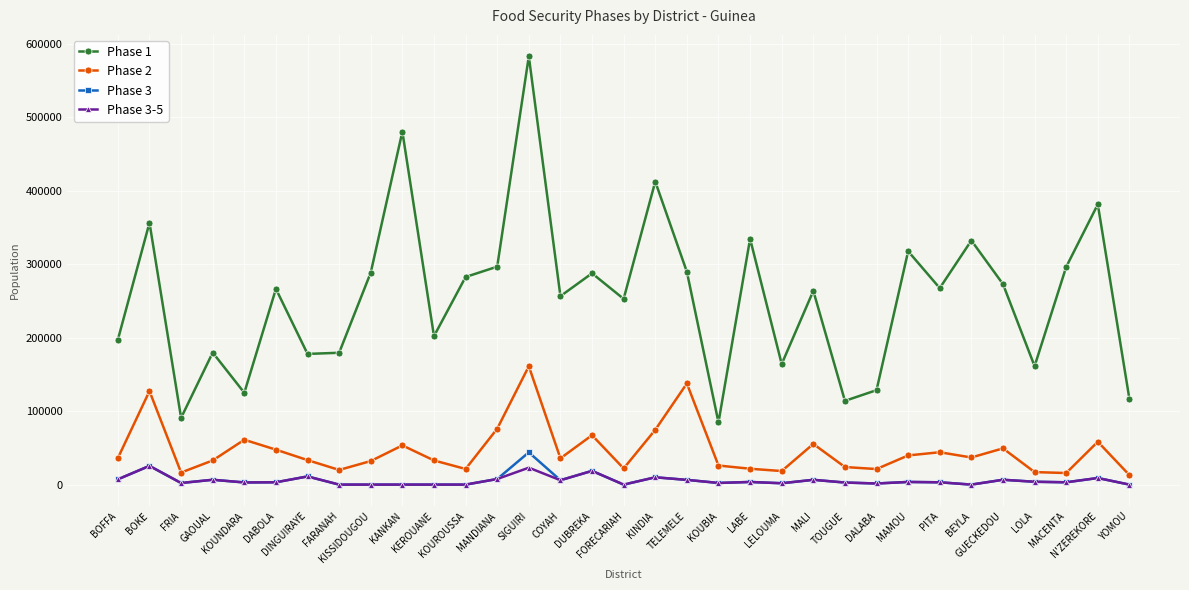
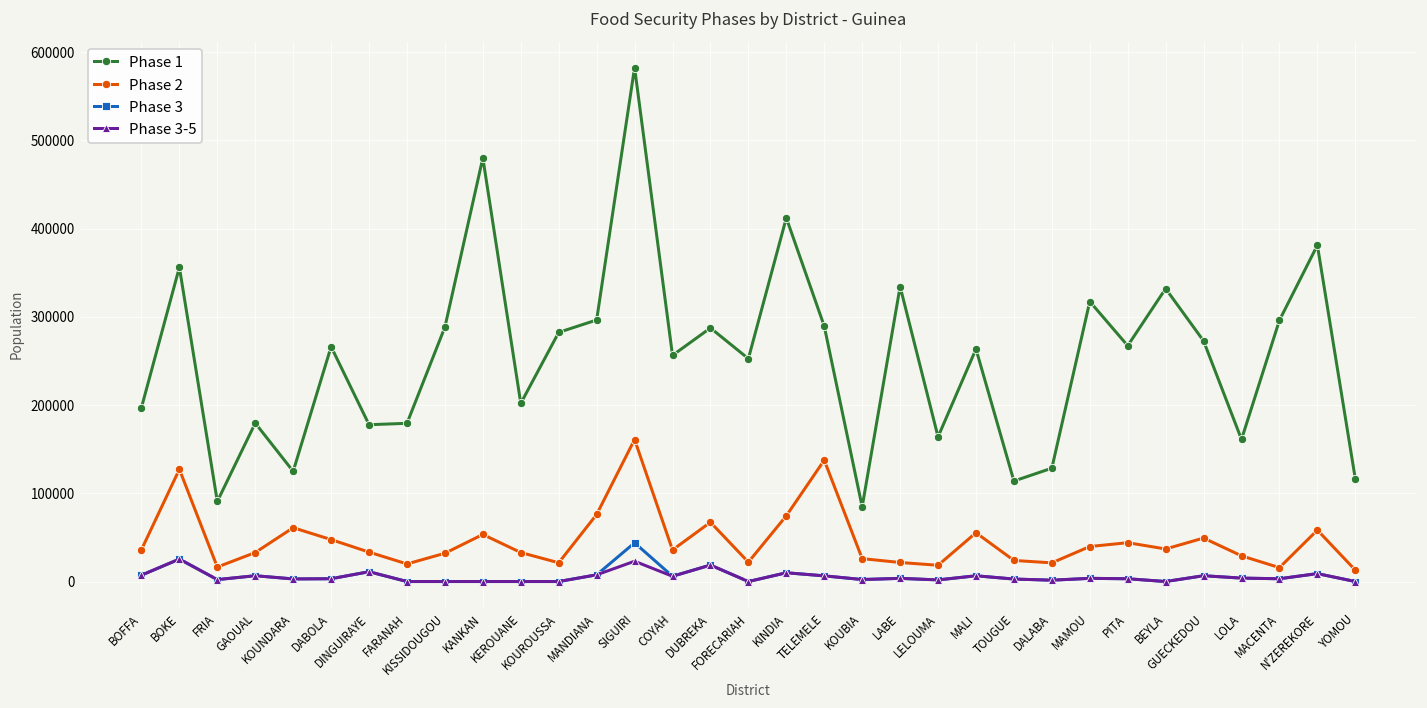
  {
    "Phase 1": {
      "BOFFA": 200000,
      "BOKE": 360000,
      "FRIA": 90000,
      "GAOUAL": 180000,
      "KOUNDARA": 120000,
      "DABOLA": 270000,
      "DINGUIRAYE": 180000,
      "FARANAH": 180000,
      "KISSIDOUGOU": 290000,
      "KANKAN": 480000,
      "KEROUANE": 200000,
      "KOUROUSSA": 280000,
      "MANDIANA": 300000,
      "SIGUIRI": 580000,
      "COYAH": 260000,
      "DUBREKA": 290000,
      "FORECARIAH": 250000,
      "KINDIA": 410000,
      "TELEMELE": 290000,
      "KOUBIA": 80000,
      "LABE": 330000,
      "LELOUMA": 160000,
      "MALI": 260000,
      "TOUGUE": 110000,
      "DALABA": 130000,
      "MAMOU": 320000,
      "PITA": 270000,
      "BEYLA": 330000,
      "GUECKEDOU": 270000,
      "LOLA": 160000,
      "MACENTA": 300000,
      "N'ZEREKORE": 380000,
      "YOMOU": 120000
    },
    "Phase 2": {
      "BOFFA": 40000,
      "BOKE": 130000,
      "FRIA": 20000,
      "GAOUAL": 30000,
      "KOUNDARA": 60000,
      "DABOLA": 50000,
      "DINGUIRAYE": 30000,
      "FARANAH": 20000,
      "KISSIDOUGOU": 30000,
      "KANKAN": 50000,
      "KEROUANE": 30000,
      "KOUROUSSA": 20000,
      "MANDIANA": 80000,
      "SIGUIRI": 160000,
      "COYAH": 40000,
      "DUBREKA": 70000,
      "FORECARIAH": 20000,
      "KINDIA": 70000,
      "TELEMELE": 140000,
      "KOUBIA": 30000,
      "LABE": 20000,
      "LELOUMA": 20000,
      "MALI": 60000,
      "TOUGUE": 20000,
      "DALABA": 20000,
      "MAMOU": 40000,
      "PITA": 40000,
      "BEYLA": 40000,
      "GUECKEDOU": 50000,
-     "LOLA": 20000,
+     "LOLA": 30000,
      "MACENTA": 20000,
      "N'ZEREKORE": 60000,
      "YOMOU": 10000
    },
    "Phase 3": {
      "SIGUIRI": 40000
    },
    "Phase 3-5": {
      "SIGUIRI": 20000
    }
  }
